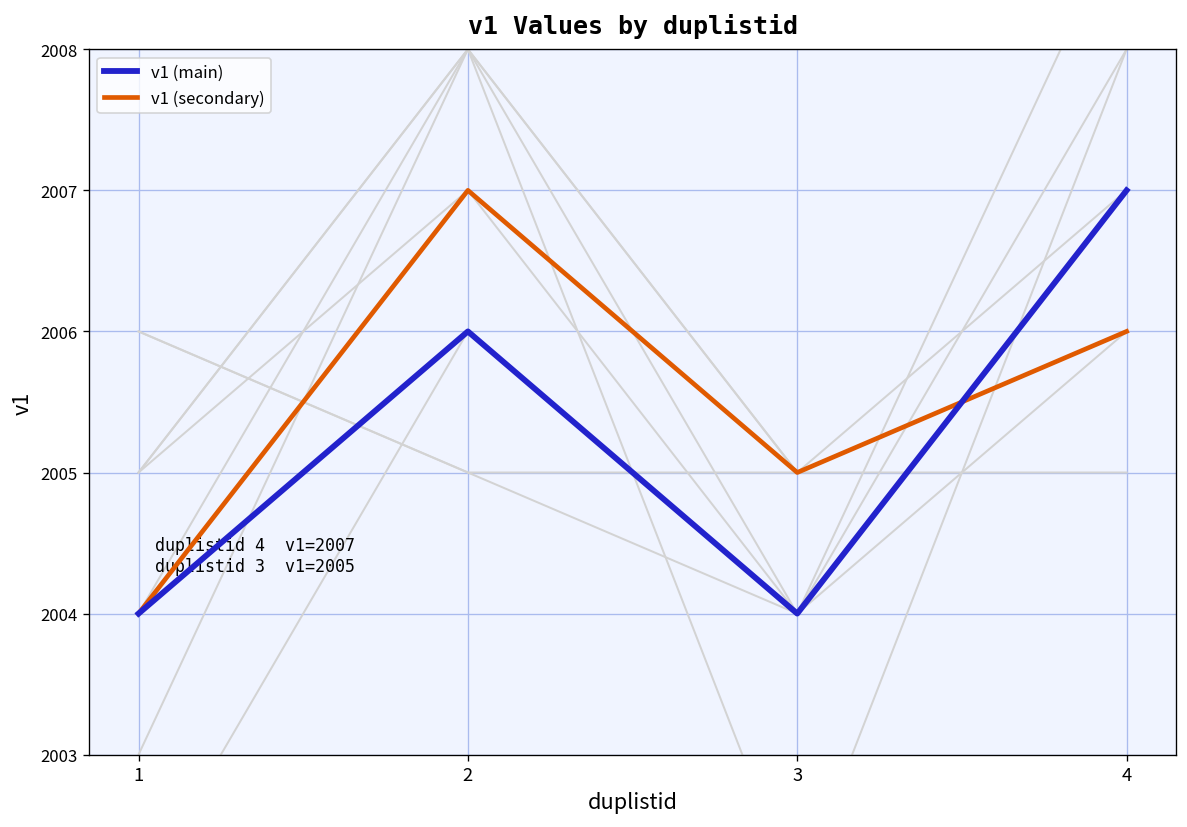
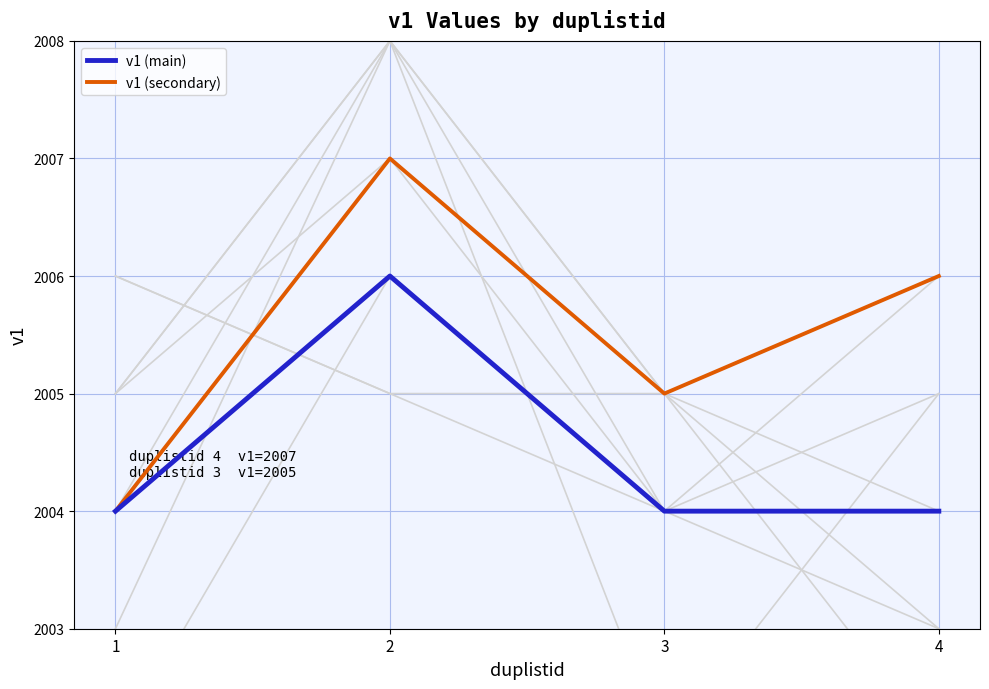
  {
    "v1 (main)": {
-     "4": 2007
+     "4": 2004
    }
  }
